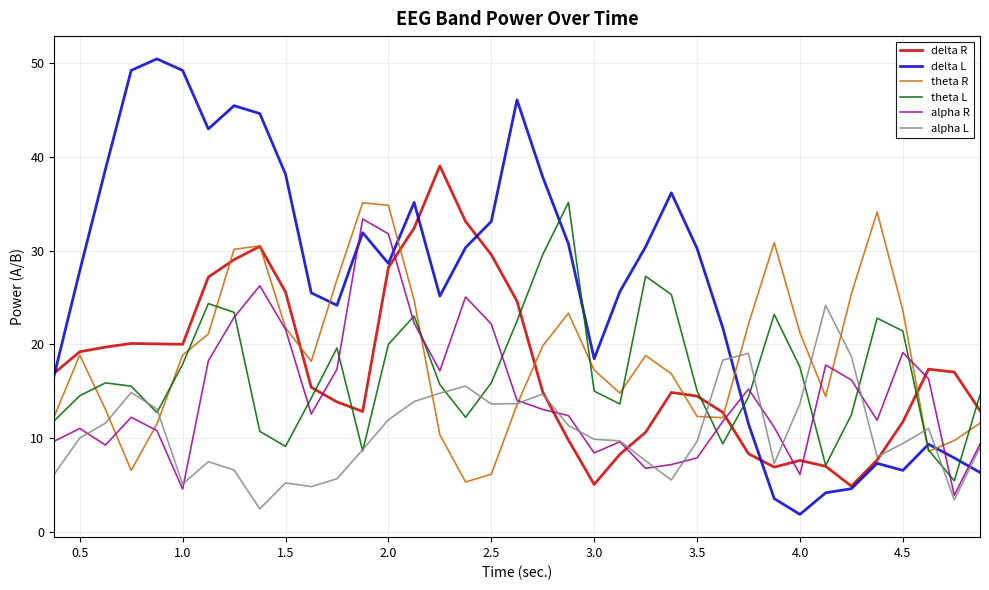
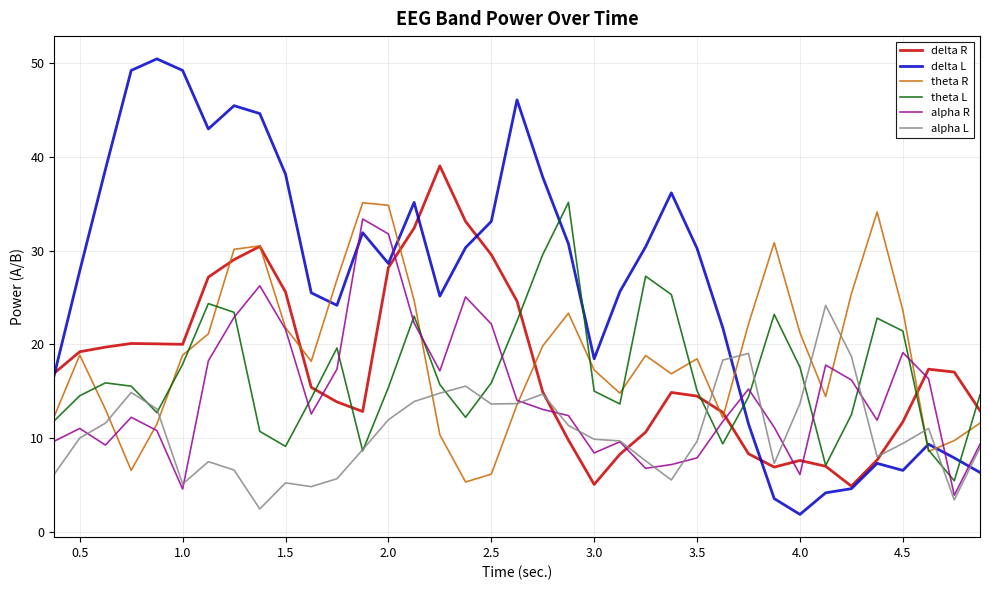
  {
    "delta R": {
      "0.5": 19,
      "1.0": 20,
      "1.5": 26,
      "2.0": 28,
      "2.5": 30,
      "3.0": 5,
      "3.5": 14,
      "4.0": 8,
      "4.5": 12
    },
    "delta L": {
      "0.5": 28,
      "1.0": 49,
      "1.5": 38,
      "2.0": 29,
      "2.5": 33,
      "3.0": 18,
      "3.5": 30,
      "4.0": 2,
      "4.5": 7
    },
    "theta R": {
      "0.5": 19,
      "1.0": 19,
      "2.0": 35,
      "2.5": 6,
      "3.0": 17,
-     "3.5": 12,
+     "3.5": 18,
      "4.0": 21,
      "4.5": 24
    },
    "theta L": {
      "0.5": 15,
      "1.0": 18,
      "1.5": 9,
-     "2.0": 20,
+     "2.0": 15,
      "2.5": 16,
      "3.0": 15,
      "3.5": 15,
      "4.0": 18,
      "4.5": 21
    },
    "alpha R": {
      "0.5": 11,
      "1.0": 5,
      "2.0": 32,
      "2.5": 22,
      "3.0": 8,
      "3.5": 8,
      "4.0": 6,
      "4.5": 19
    },
    "alpha L": {
      "0.5": 10,
      "1.0": 5,
      "1.5": 5,
      "2.0": 12,
      "2.5": 14,
      "3.0": 10,
      "3.5": 10,
      "4.0": 14,
      "4.5": 9
    }
  }
